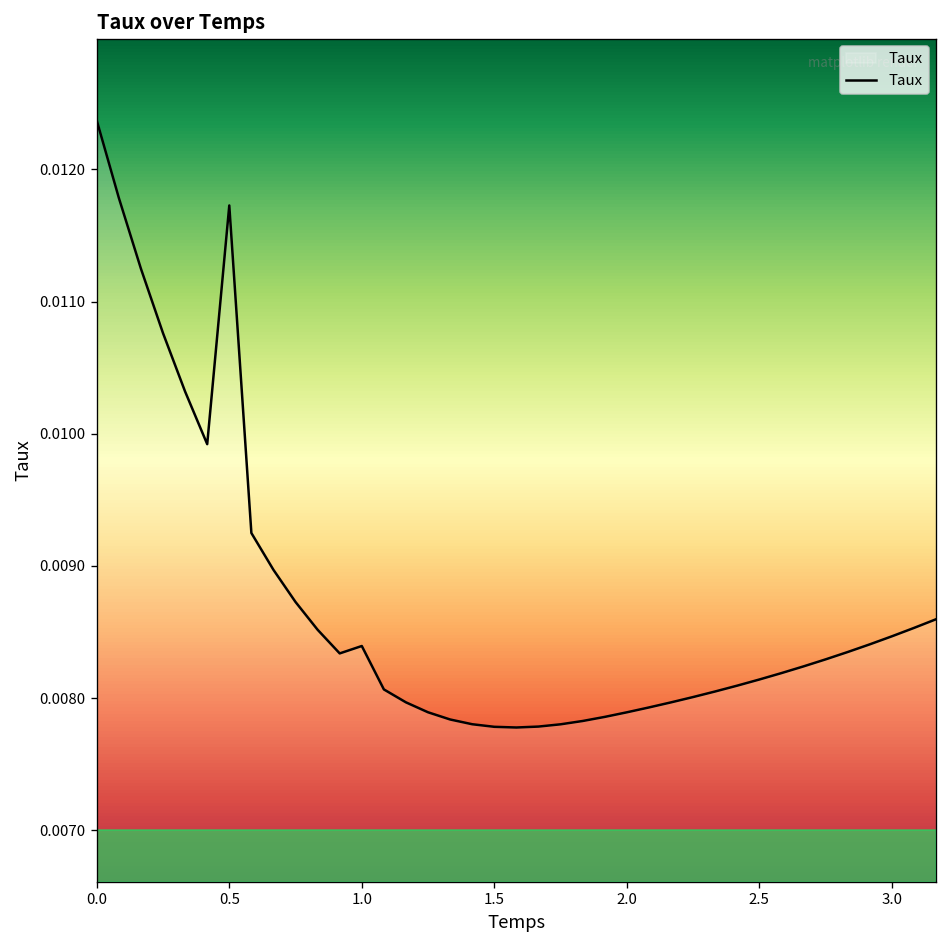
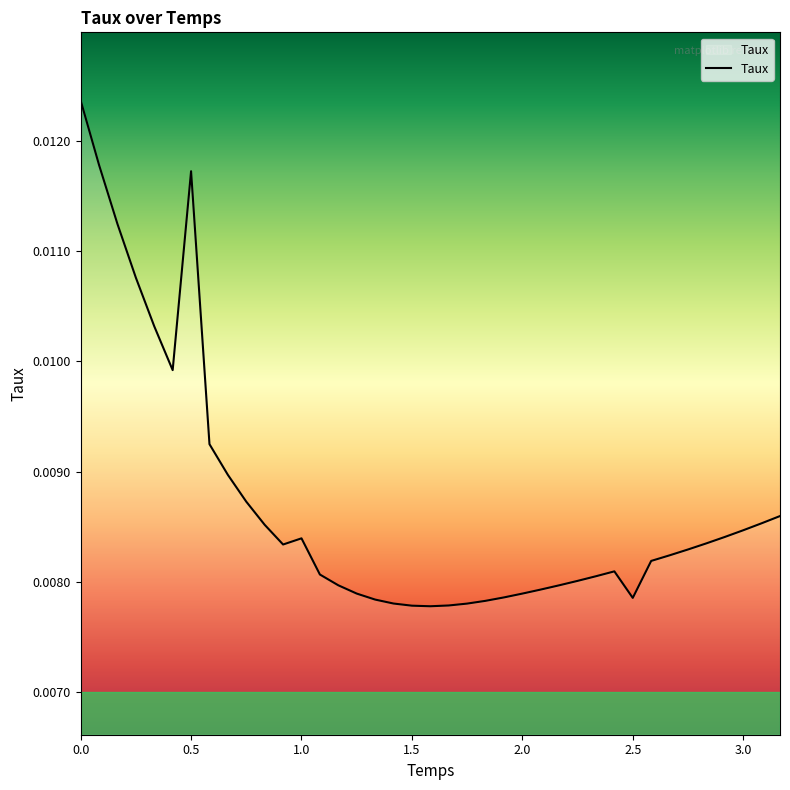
  {
    "0.0": 0.01237,
    "0.5": 0.01173,
    "1.0": 0.00839,
    "1.5": 0.00778,
    "2.0": 0.00789,
-   "2.5": 0.00814,
+   "2.5": 0.00785,
    "3.0": 0.00847
  }
